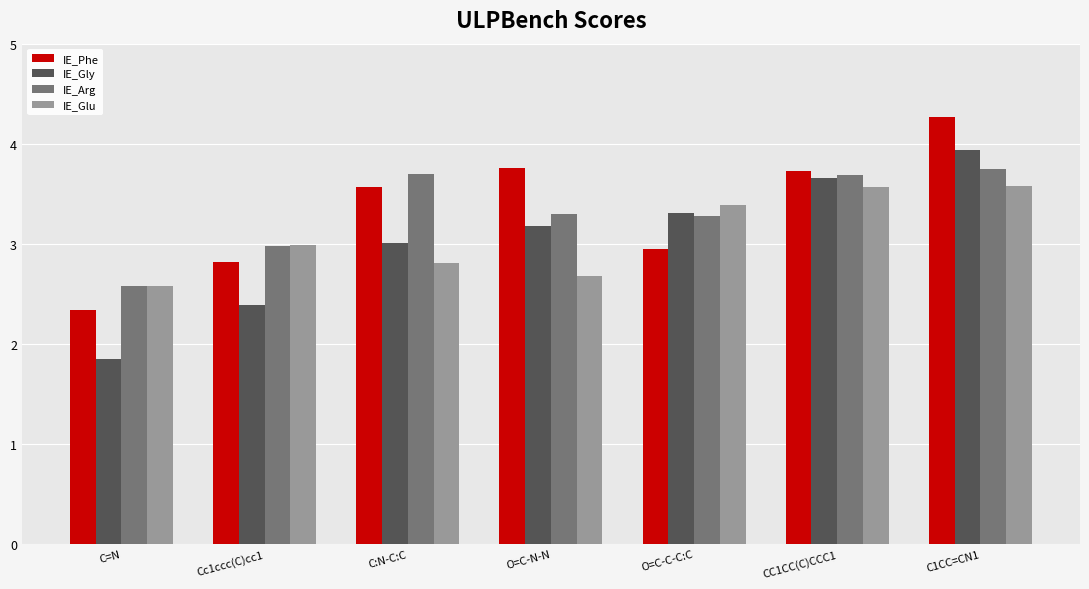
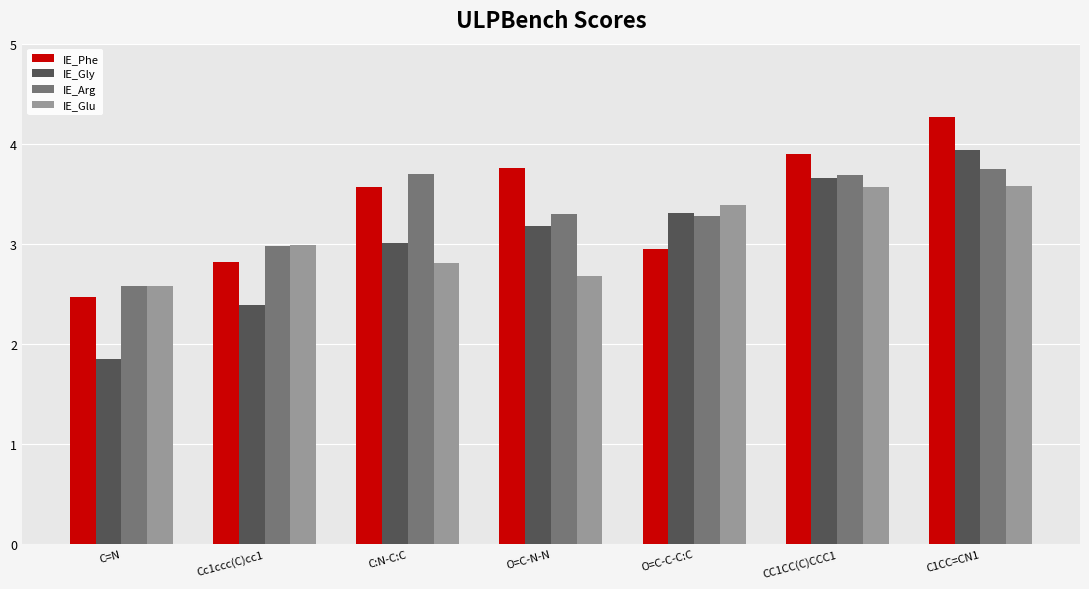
  {
    "IE_Phe": {
-     "C=N": 2.33,
+     "C=N": 2.47,
      "Cc1ccc(C)cc1": 2.82,
      "C:N-C:C": 3.57,
      "O=C-N-N": 3.76,
      "O=C-C-C:C": 2.95,
-     "CC1CC(C)CCC1": 3.72,
+     "CC1CC(C)CCC1": 3.90,
      "C1CC=CN1": 4.27
    }
  }
